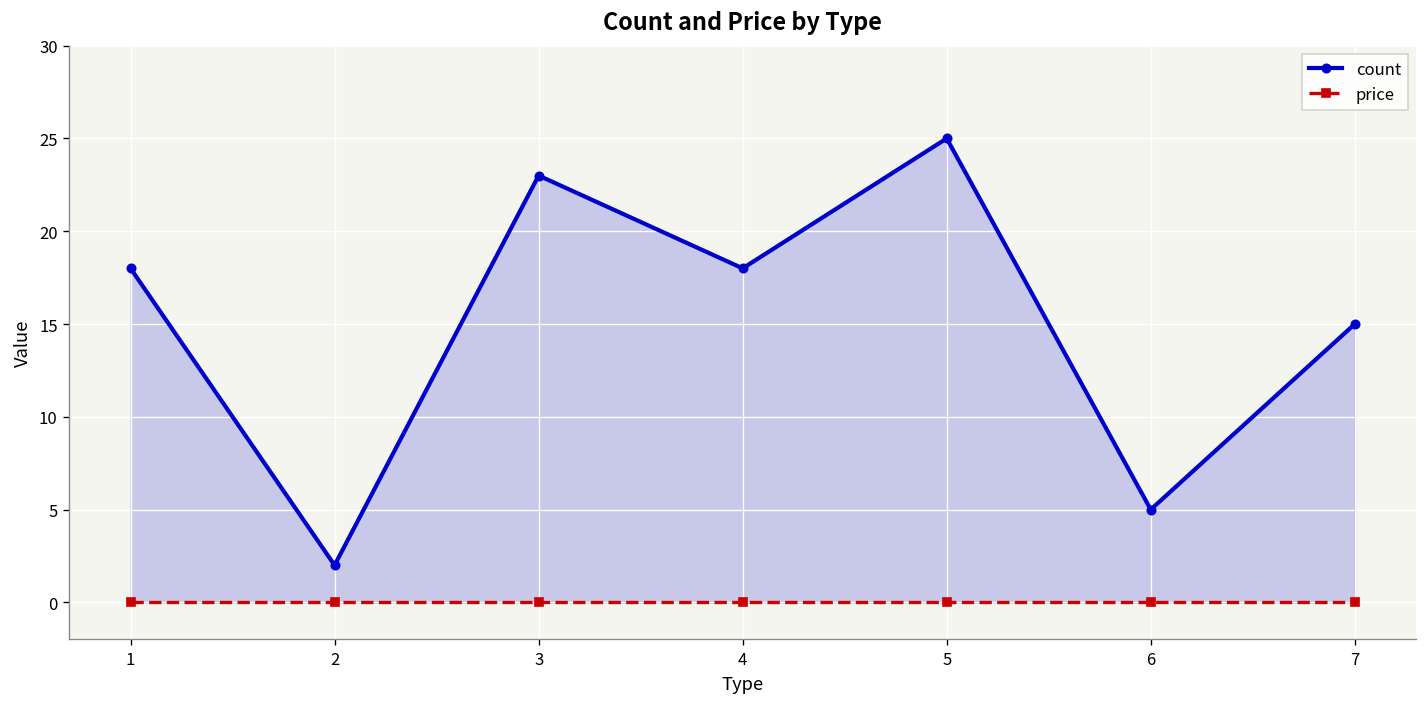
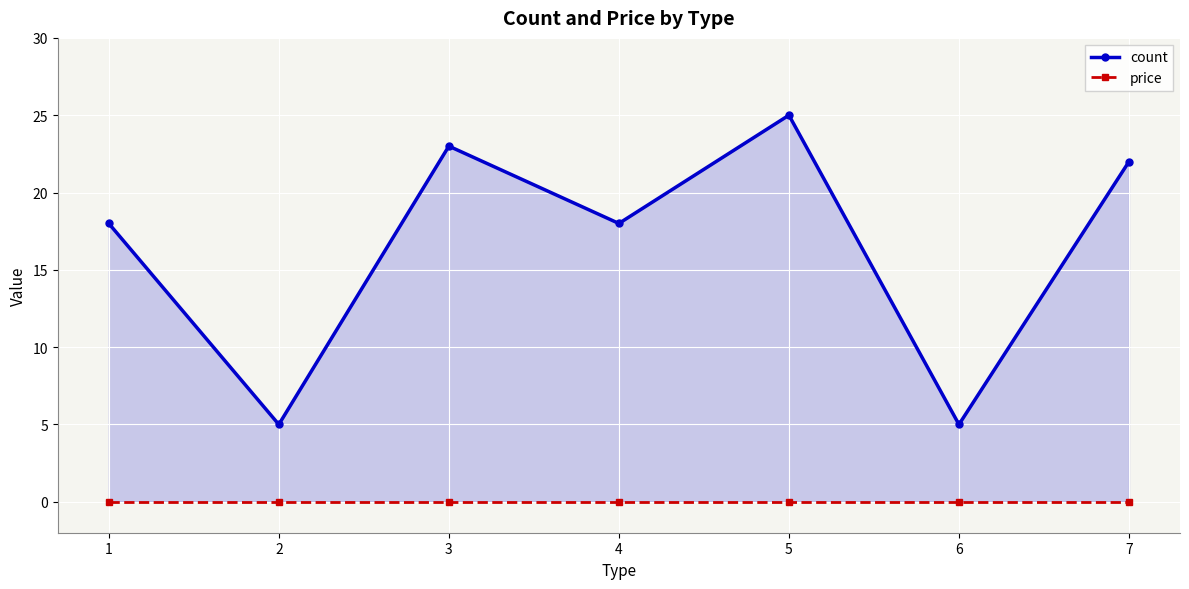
  {
    "count": {
      "1": 18,
-     "2": 2,
+     "2": 5,
      "3": 23,
      "4": 18,
      "5": 25,
      "6": 5,
-     "7": 15
+     "7": 22
    },
    "price": {
      "1": 0,
      "2": 0,
      "3": 0,
      "4": 0,
      "5": 0,
      "6": 0,
      "7": 0
    }
  }
